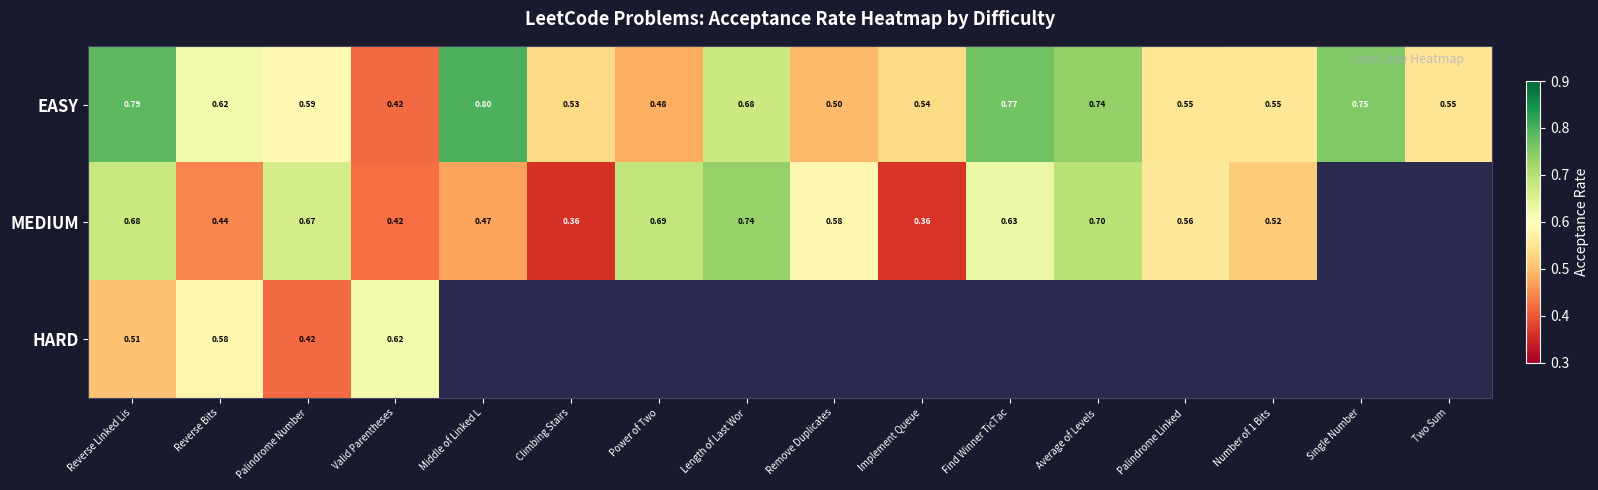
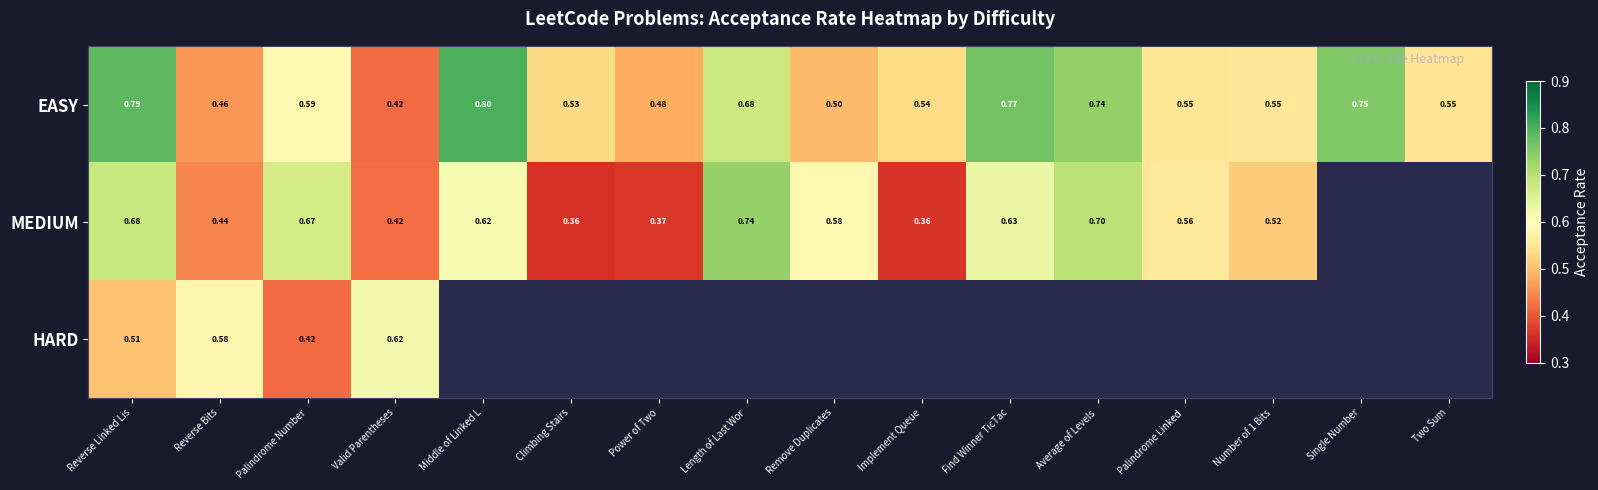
  {
    "EASY": {
      "Reverse Linked Lis": 0.79,
-     "Reverse Bits": 0.62,
+     "Reverse Bits": 0.46,
      "Palindrome Number": 0.59,
      "Valid Parentheses": 0.42,
      "Middle of Linked L": 0.80,
      "Climbing Stairs": 0.53,
      "Power of Two": 0.48,
      "Length of Last Wor": 0.68,
      "Remove Duplicates": 0.50,
      "Implement Queue": 0.54,
      "Find Winner TicTac": 0.77,
      "Average of Levels": 0.74,
      "Palindrome Linked": 0.55,
      "Number of 1 Bits": 0.55,
      "Single Number": 0.75
    },
    "MEDIUM": {
      "Reverse Linked Lis": 0.68,
      "Reverse Bits": 0.44,
      "Palindrome Number": 0.67,
      "Valid Parentheses": 0.42,
-     "Middle of Linked L": 0.47,
+     "Middle of Linked L": 0.62,
      "Climbing Stairs": 0.36,
-     "Power of Two": 0.69,
+     "Power of Two": 0.37,
      "Length of Last Wor": 0.74,
      "Remove Duplicates": 0.58,
      "Implement Queue": 0.36,
      "Find Winner TicTac": 0.63,
      "Average of Levels": 0.70,
      "Palindrome Linked": 0.56,
      "Number of 1 Bits": 0.52
    },
    "HARD": {
      "Reverse Linked Lis": 0.51,
      "Reverse Bits": 0.58,
      "Palindrome Number": 0.42,
      "Valid Parentheses": 0.62
    }
  }
